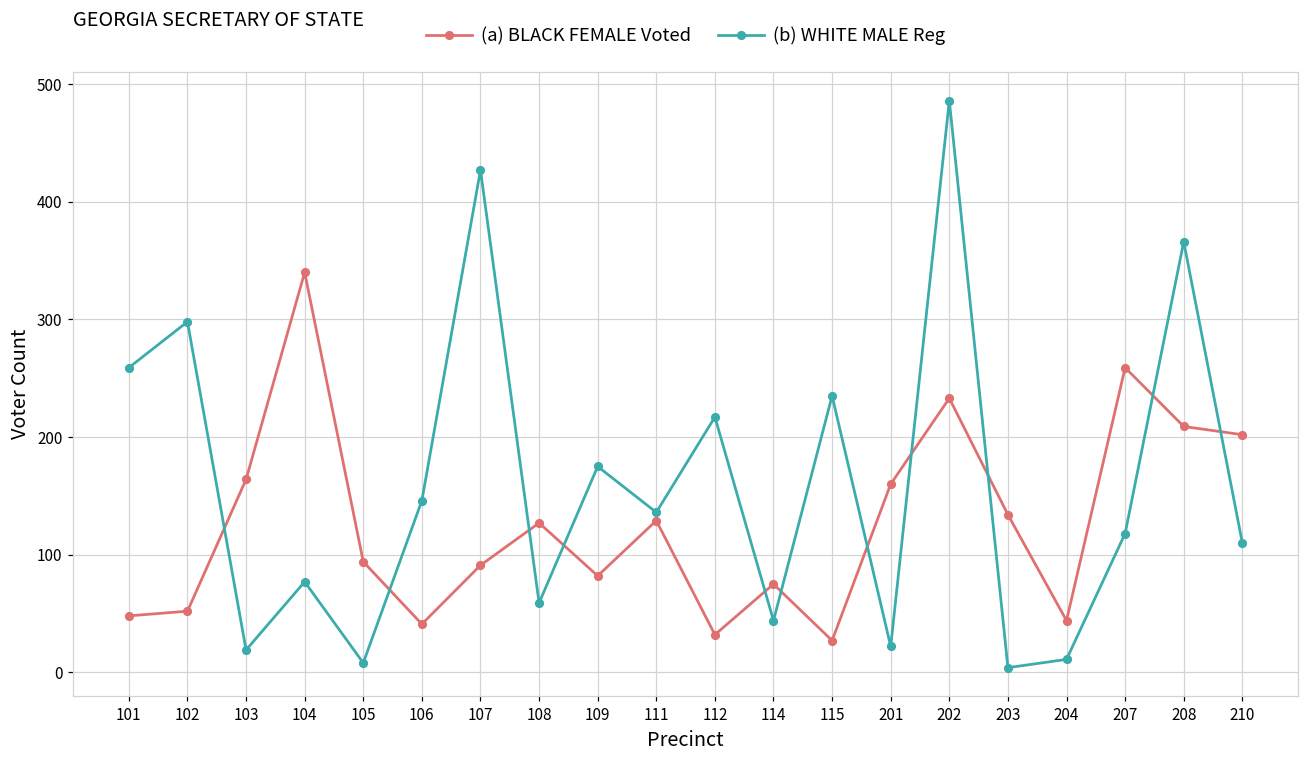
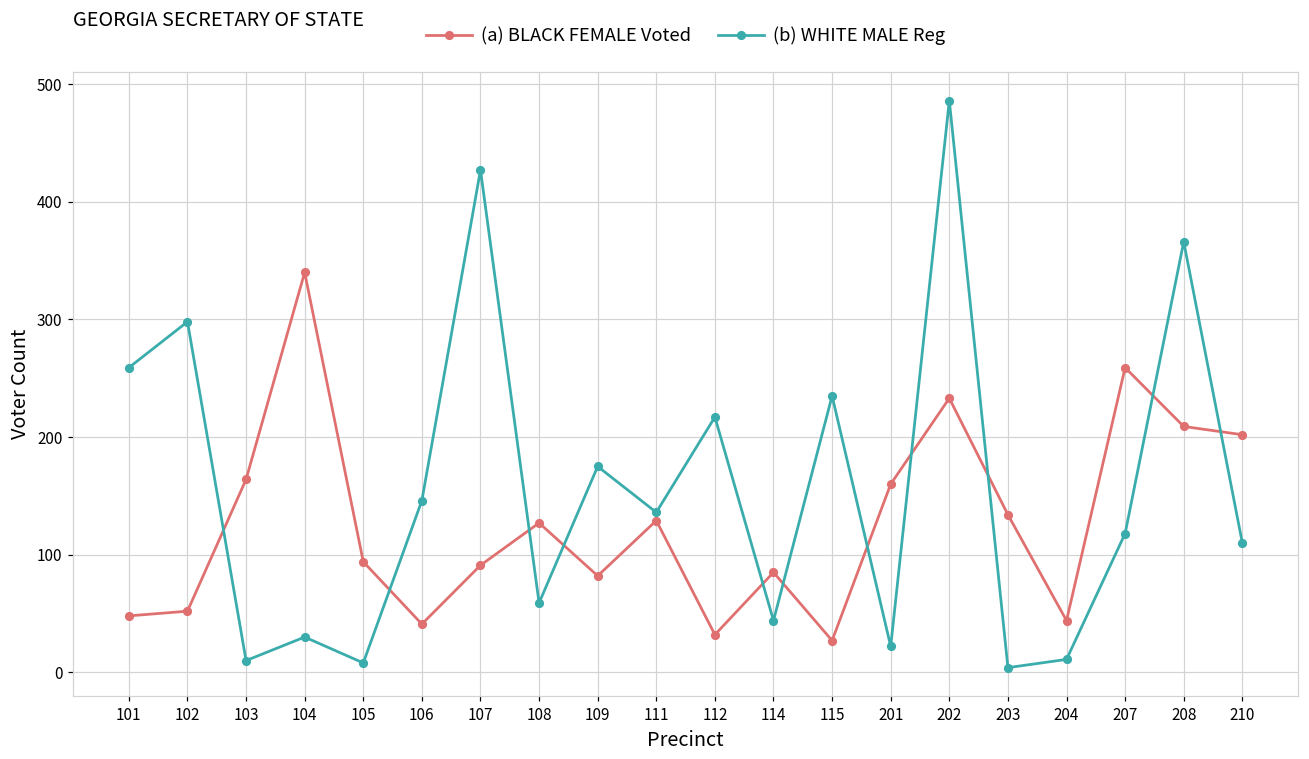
  {
    "(a) BLACK FEMALE Voted": {
      "101": 48,
      "102": 52,
      "103": 164,
      "104": 340,
      "105": 94,
      "106": 41,
      "107": 91,
      "108": 127,
      "109": 82,
      "111": 129,
      "112": 32,
-     "114": 75,
+     "114": 85,
      "115": 27,
      "201": 160,
      "202": 233,
      "203": 134,
      "204": 44,
      "207": 259,
      "208": 209,
      "210": 202
    },
    "(b) WHITE MALE Reg": {
      "101": 259,
      "102": 298,
-     "103": 19,
-     "104": 77,
+     "103": 10,
+     "104": 30,
      "105": 8,
      "106": 146,
      "107": 427,
      "108": 59,
      "109": 175,
      "111": 136,
      "112": 217,
      "114": 44,
      "115": 235,
      "201": 22,
      "202": 486,
      "203": 4,
      "204": 11,
      "207": 118,
      "208": 366,
      "210": 110
    }
  }
